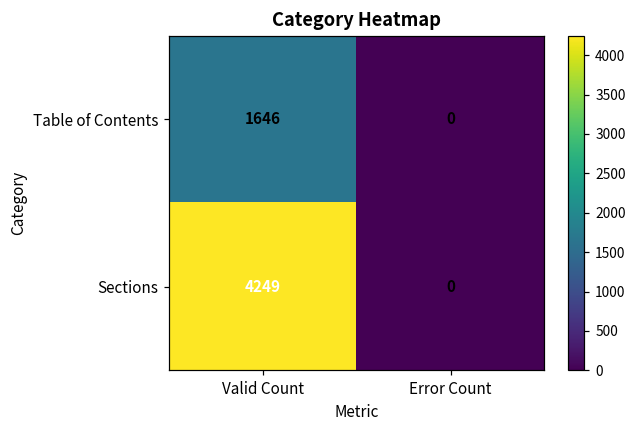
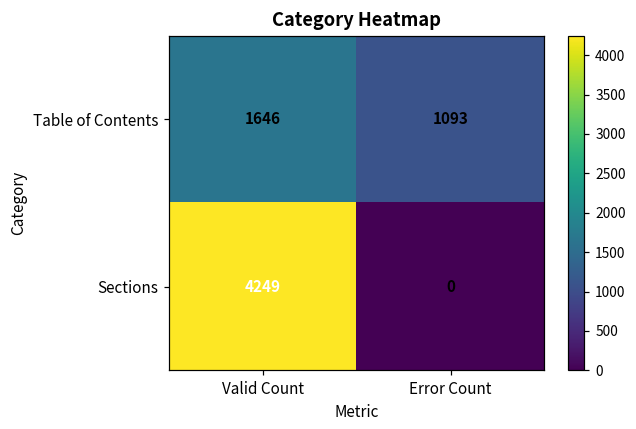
  {
    "Table of Contents": {
      "Valid Count": 1646,
-     "Error Count": 0
+     "Error Count": 1093
    },
    "Sections": {
      "Valid Count": 4249,
      "Error Count": 0
    }
  }
